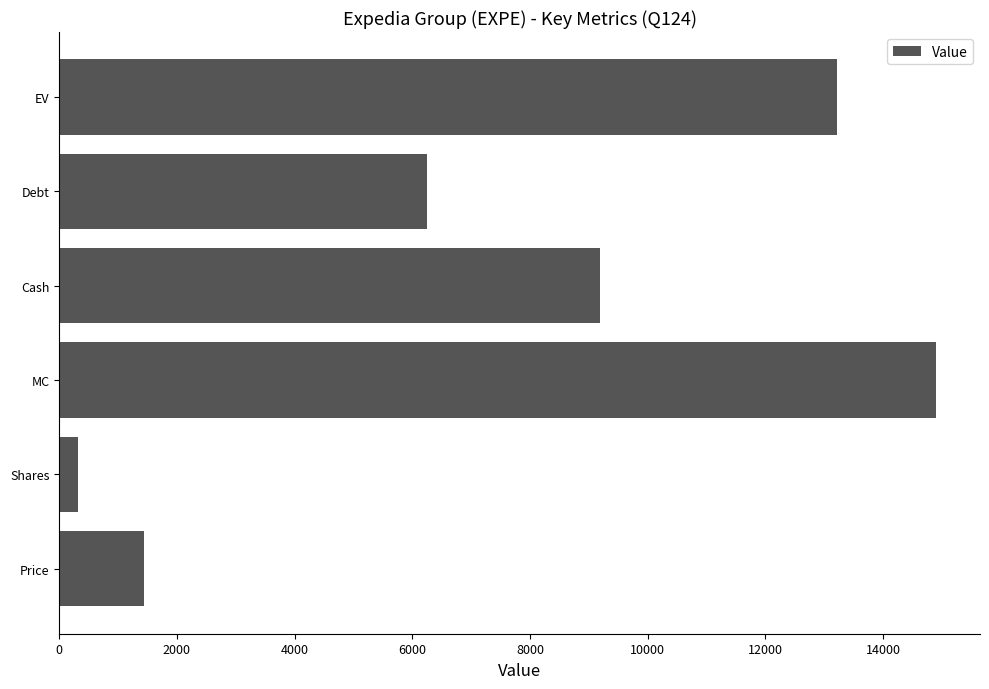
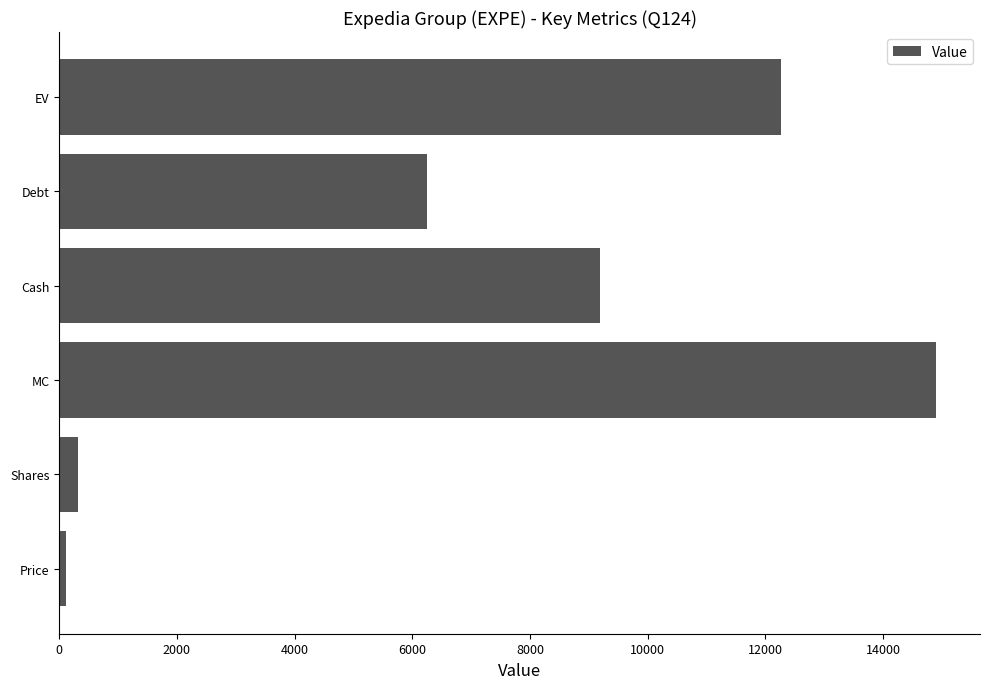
  {
-   "EV": 13200,
+   "EV": 12300,
    "Debt": 6300,
    "Cash": 9200,
    "MC": 14900,
    "Shares": 300,
-   "Price": 1400
+   "Price": 100
  }
